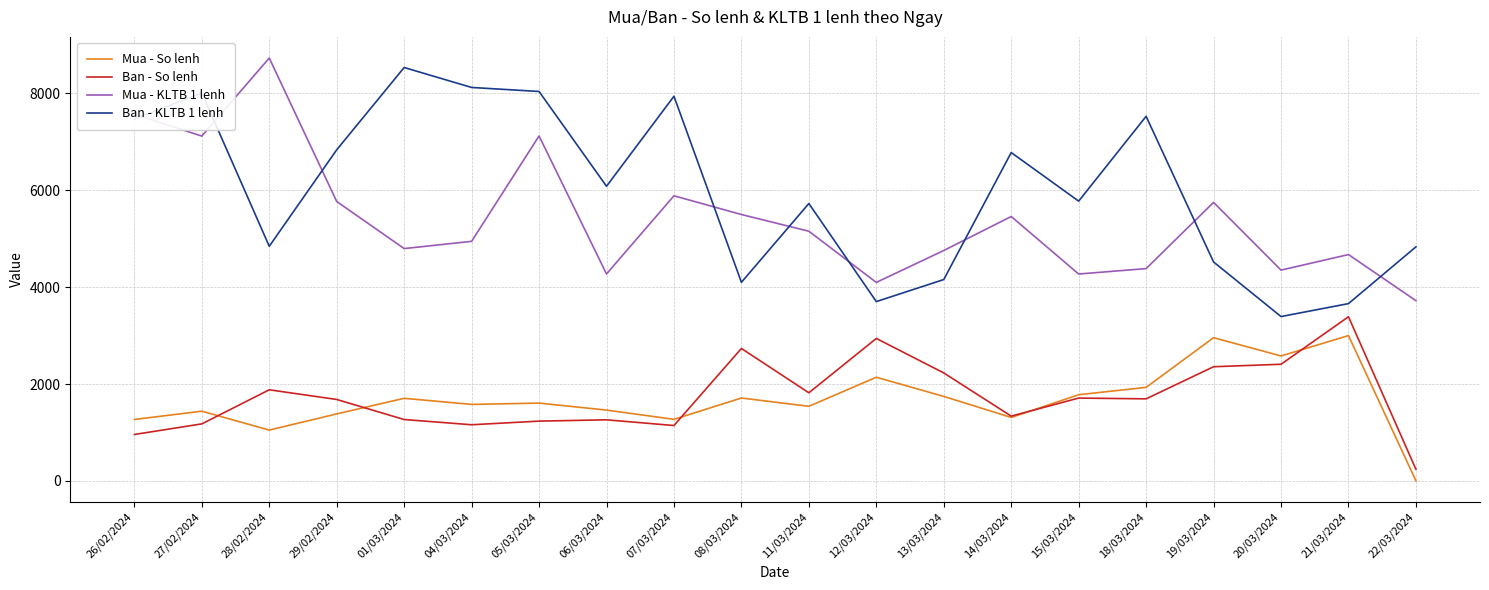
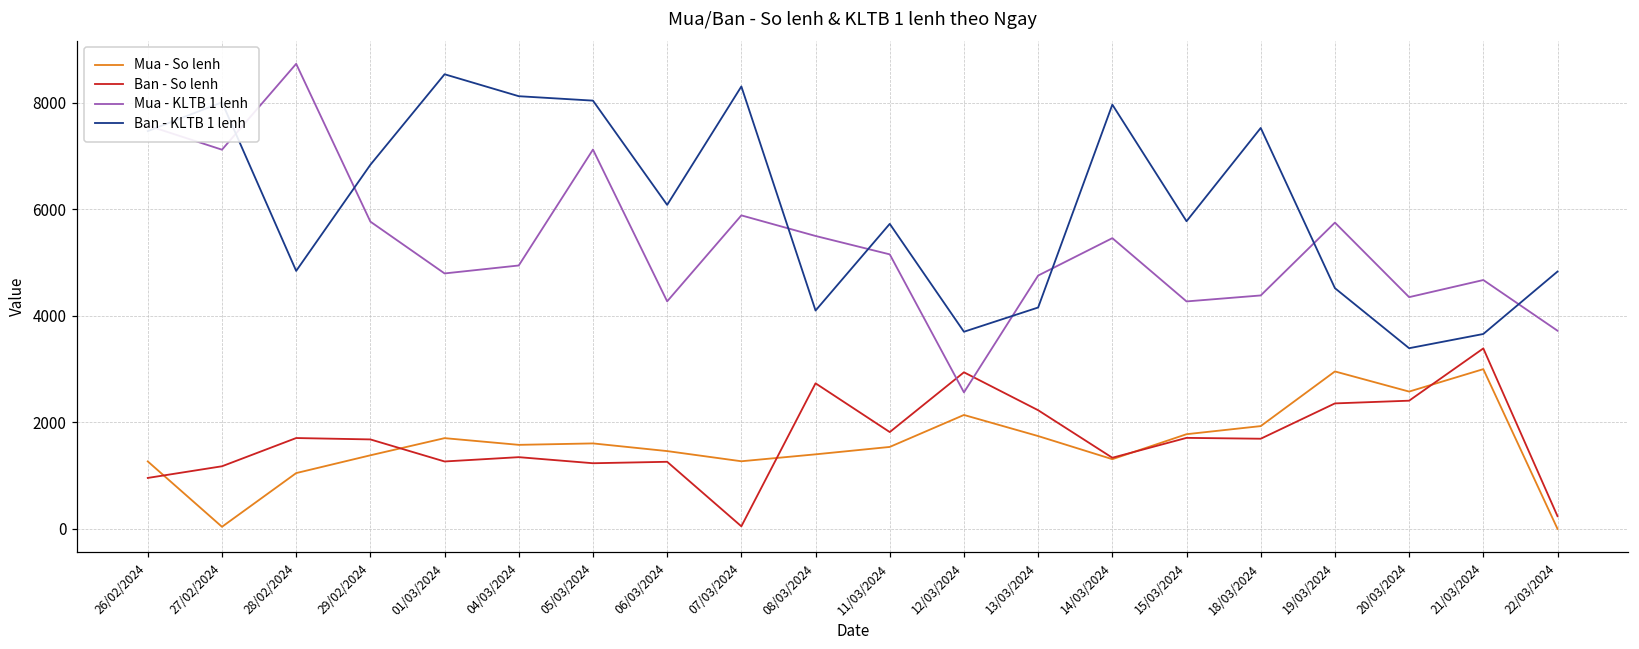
  {
    "Mua - So lenh": {
      "26/02/2024": 1300,
-     "27/02/2024": 1400,
+     "27/02/2024": 0,
      "28/02/2024": 1000,
      "29/02/2024": 1400,
      "01/03/2024": 1700,
      "04/03/2024": 1600,
      "05/03/2024": 1600,
      "06/03/2024": 1500,
      "07/03/2024": 1300,
-     "08/03/2024": 1700,
+     "08/03/2024": 1400,
      "11/03/2024": 1500,
      "12/03/2024": 2100,
      "13/03/2024": 1700,
      "15/03/2024": 1800,
      "18/03/2024": 1900,
      "19/03/2024": 3000,
      "20/03/2024": 2600,
      "21/03/2024": 3000,
      "22/03/2024": 0
    },
    "Ban - So lenh": {
      "26/02/2024": 1000,
      "27/02/2024": 1200,
-     "28/02/2024": 1900,
+     "28/02/2024": 1700,
      "29/02/2024": 1700,
      "01/03/2024": 1300,
-     "04/03/2024": 1200,
+     "04/03/2024": 1300,
      "05/03/2024": 1200,
      "06/03/2024": 1300,
-     "07/03/2024": 1100,
+     "07/03/2024": 100,
      "08/03/2024": 2700,
      "11/03/2024": 1800,
      "12/03/2024": 2900,
      "13/03/2024": 2200,
      "15/03/2024": 1700,
      "18/03/2024": 1700,
      "19/03/2024": 2400,
      "20/03/2024": 2400,
      "21/03/2024": 3400,
      "22/03/2024": 200
    },
    "Mua - KLTB 1 lenh": {
      "27/02/2024": 7100,
      "28/02/2024": 8700,
      "29/02/2024": 5800,
      "01/03/2024": 4800,
      "04/03/2024": 4900,
      "05/03/2024": 7100,
      "06/03/2024": 4300,
      "07/03/2024": 5900,
      "08/03/2024": 5500,
      "11/03/2024": 5200,
-     "12/03/2024": 4100,
+     "12/03/2024": 2600,
      "13/03/2024": 4800,
      "14/03/2024": 5500,
      "15/03/2024": 4300,
      "18/03/2024": 4400,
      "19/03/2024": 5800,
      "20/03/2024": 4400,
      "21/03/2024": 4700,
      "22/03/2024": 3700
    },
    "Ban - KLTB 1 lenh": {
      "28/02/2024": 4800,
      "29/02/2024": 6800,
      "01/03/2024": 8500,
      "04/03/2024": 8100,
      "05/03/2024": 8000,
      "06/03/2024": 6100,
-     "07/03/2024": 7900,
+     "07/03/2024": 8300,
      "08/03/2024": 4100,
      "11/03/2024": 5700,
      "12/03/2024": 3700,
      "13/03/2024": 4200,
-     "14/03/2024": 6800,
+     "14/03/2024": 8000,
      "15/03/2024": 5800,
      "18/03/2024": 7500,
      "19/03/2024": 4500,
      "20/03/2024": 3400,
      "21/03/2024": 3700,
      "22/03/2024": 4800
    }
  }
